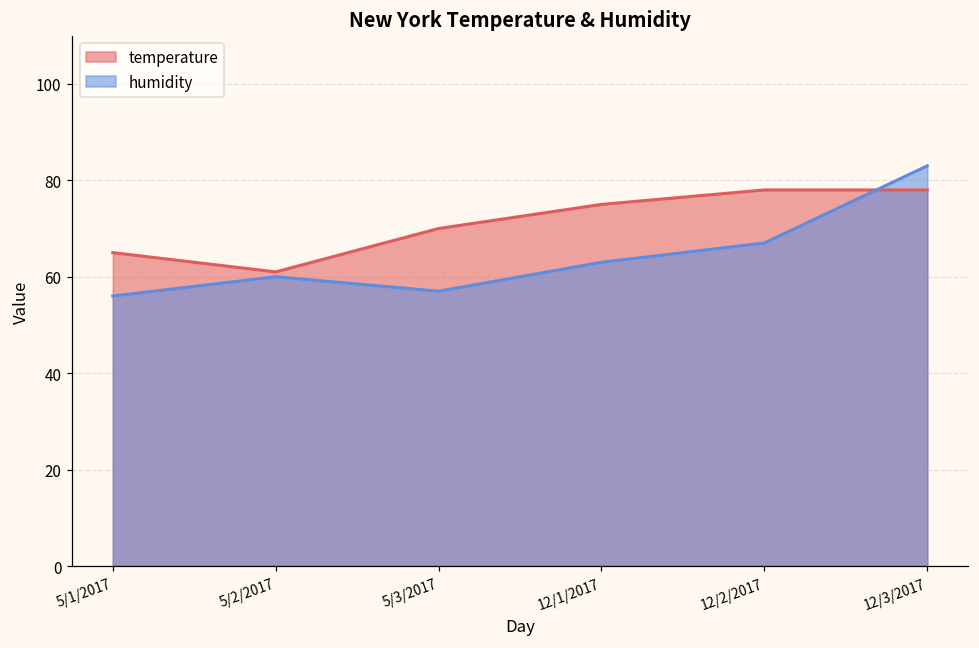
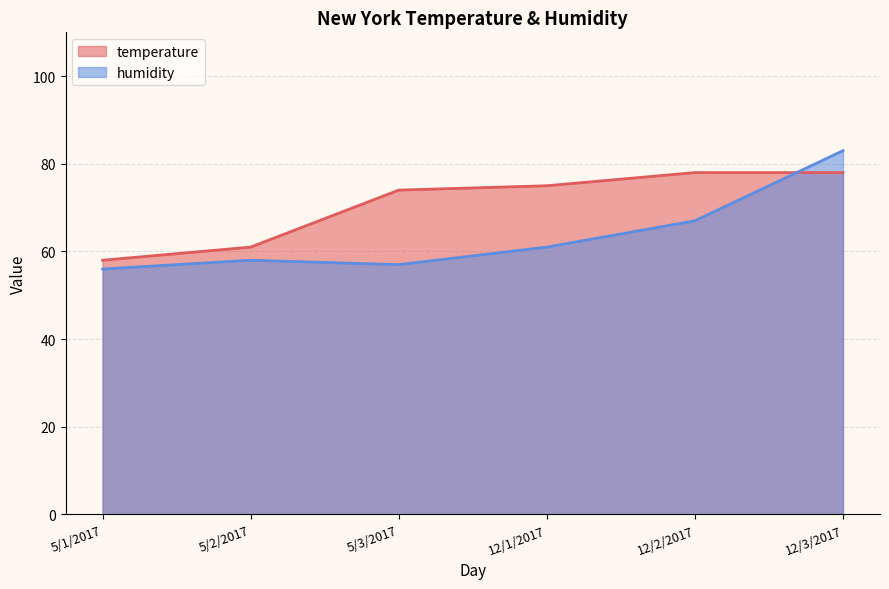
  {
    "temperature": {
-     "5/1/2017": 65,
+     "5/1/2017": 58,
      "5/2/2017": 61,
-     "5/3/2017": 70,
+     "5/3/2017": 74,
      "12/1/2017": 75,
      "12/2/2017": 78,
      "12/3/2017": 78
    },
    "humidity": {
      "5/1/2017": 56,
-     "5/2/2017": 60,
+     "5/2/2017": 58,
      "5/3/2017": 57,
-     "12/1/2017": 63,
+     "12/1/2017": 61,
      "12/2/2017": 67,
      "12/3/2017": 83
    }
  }
